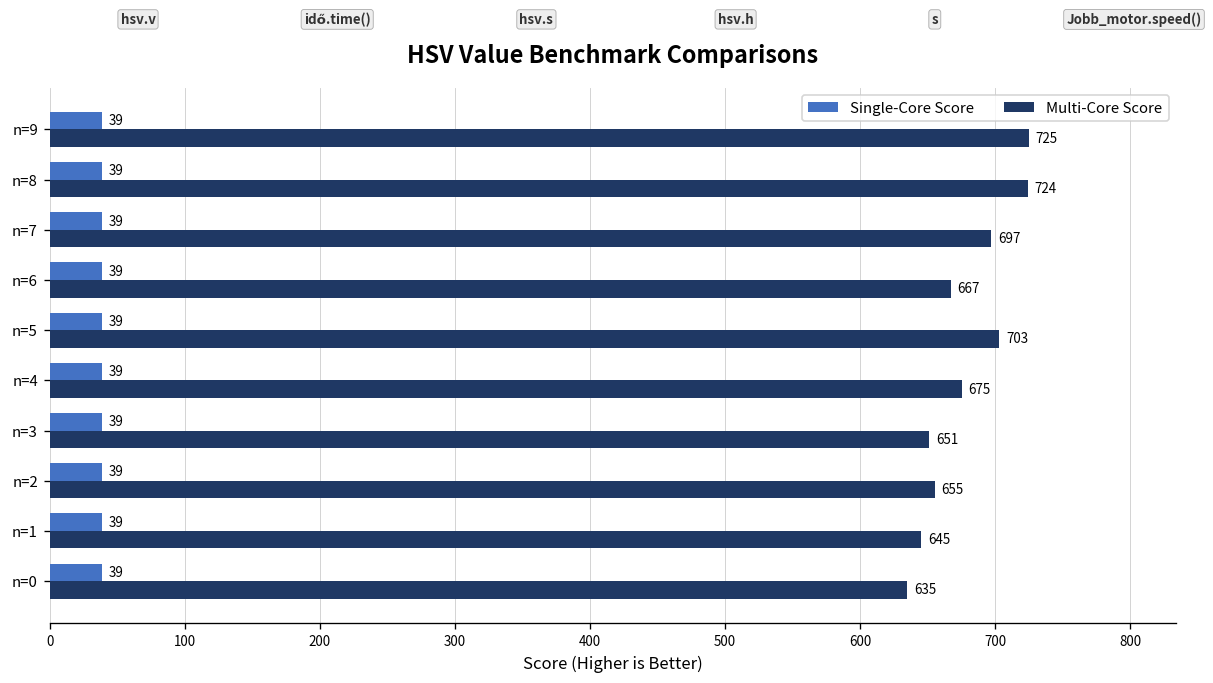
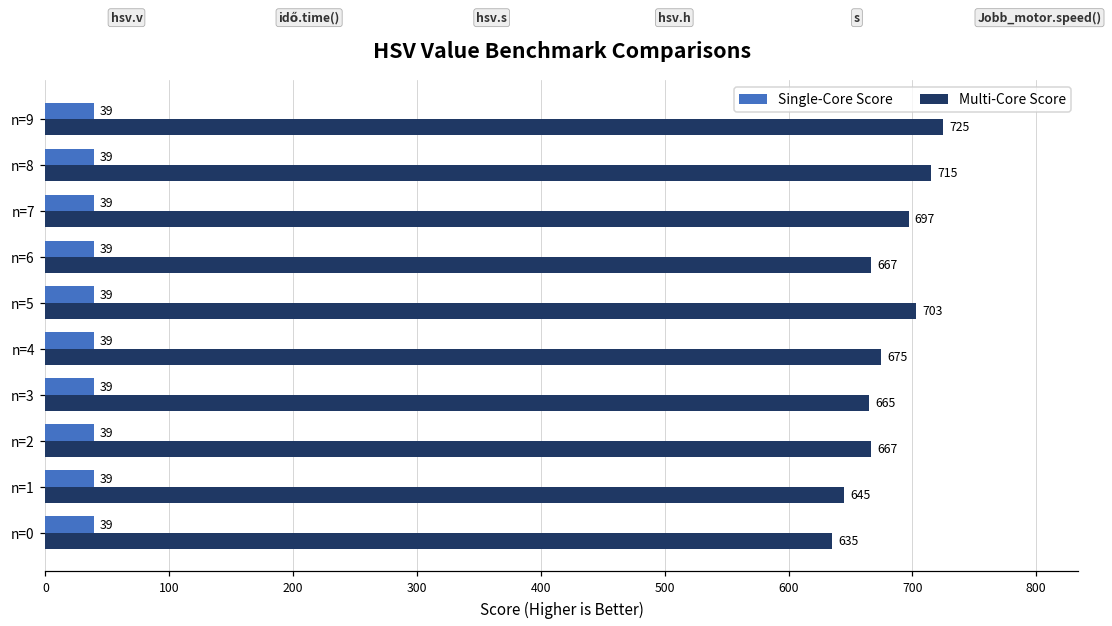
  {
    "Single-Core Score": {
      "n=9": 39,
      "n=8": 39,
      "n=7": 39,
      "n=6": 39,
      "n=5": 39,
      "n=4": 39,
      "n=3": 39,
      "n=2": 39,
      "n=1": 39,
      "n=0": 39
    },
    "Multi-Core Score": {
      "n=9": 725,
-     "n=8": 724,
+     "n=8": 715,
      "n=7": 697,
      "n=6": 667,
      "n=5": 703,
      "n=4": 675,
-     "n=3": 651,
-     "n=2": 655,
+     "n=3": 665,
+     "n=2": 667,
      "n=1": 645,
      "n=0": 635
    }
  }
